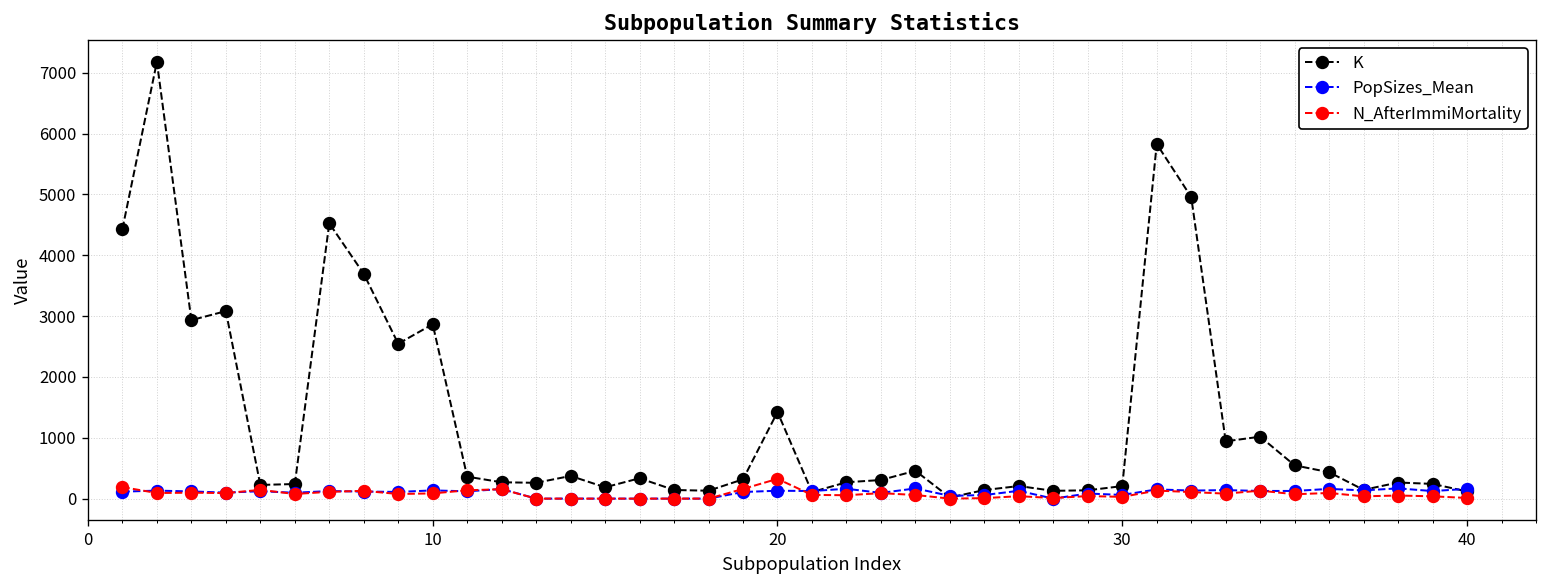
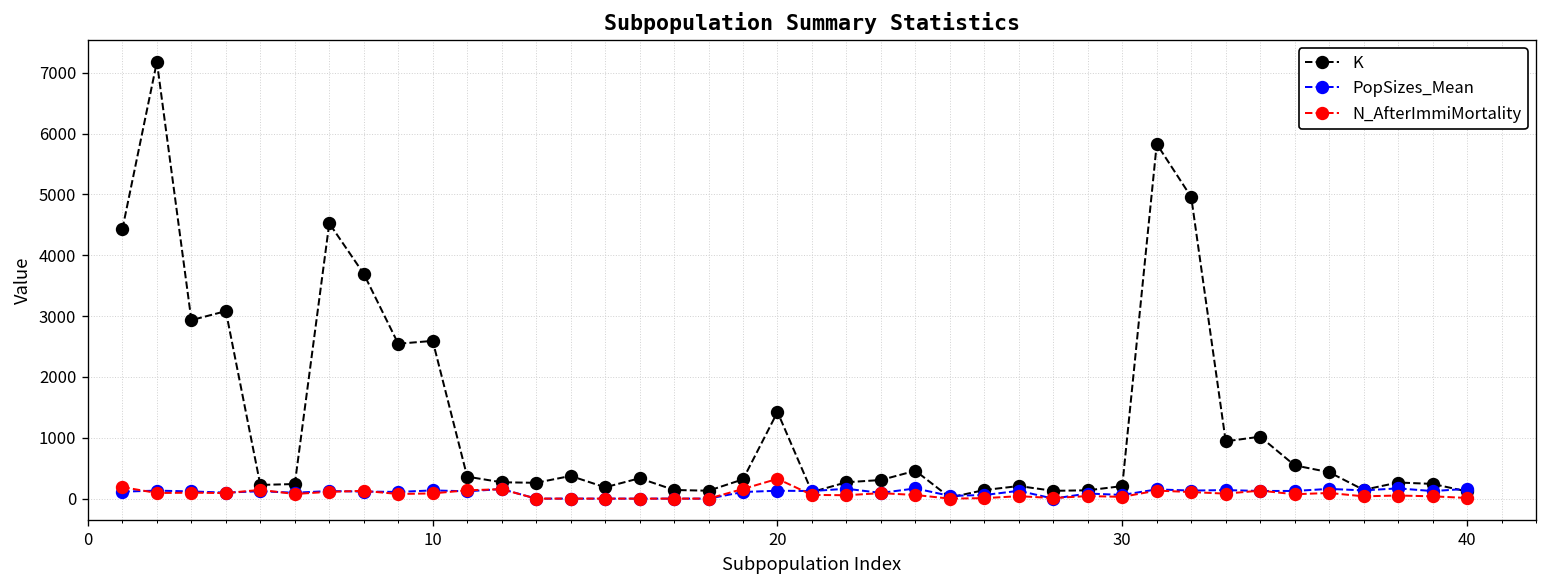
  {
    "K": {
-     "10": 2900,
+     "10": 2600,
      "20": 1400,
      "30": 200
    },
    "PopSizes_Mean": {
      "20": 100
    },
    "N_AfterImmiMortality": {
      "20": 300,
      "40": 0
    }
  }
